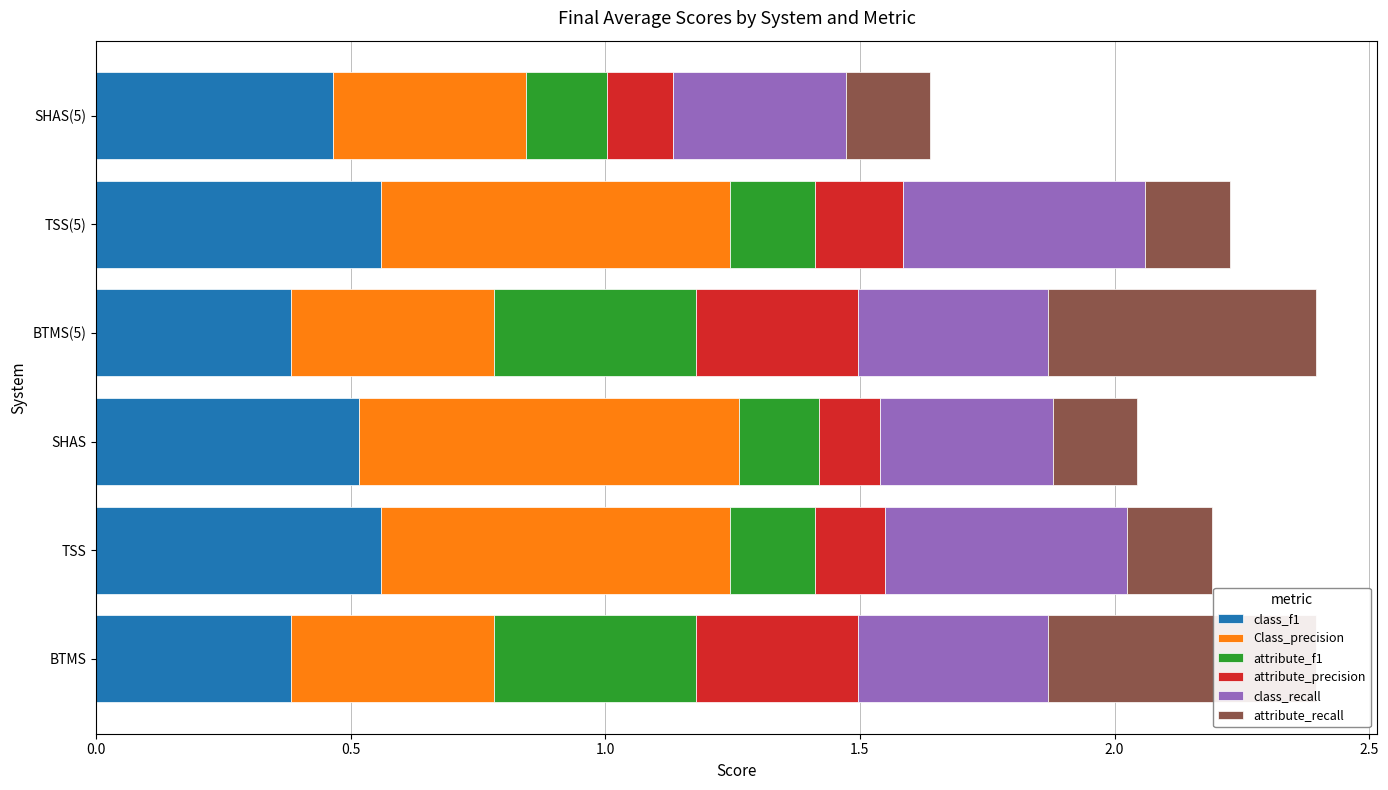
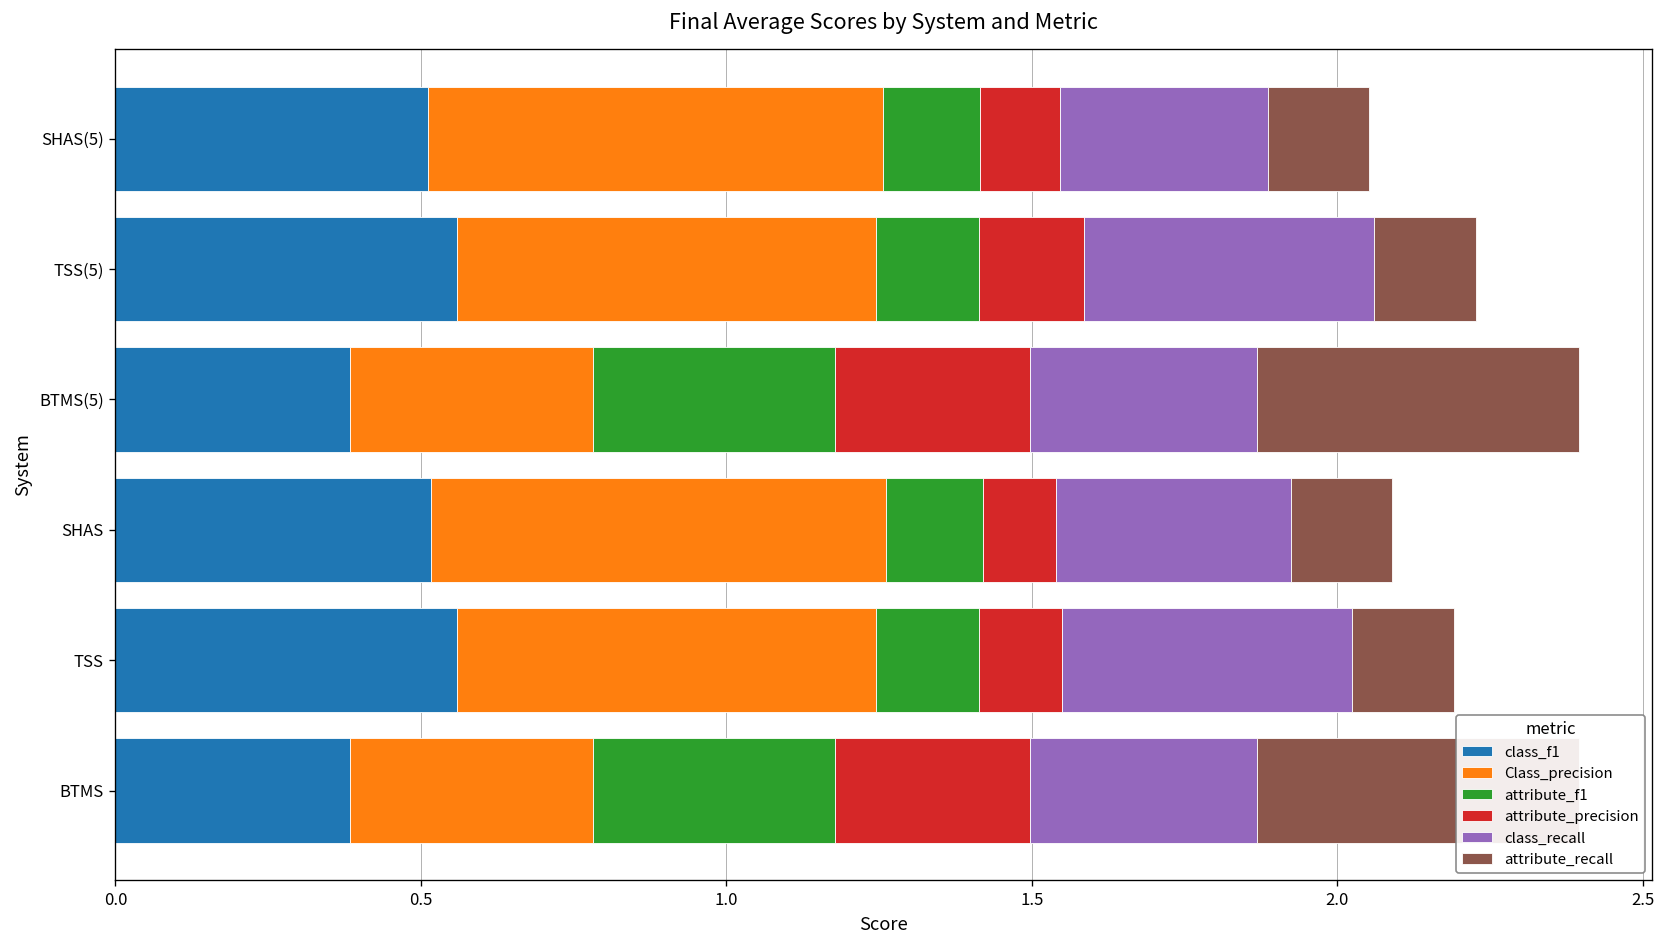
  {
    "class_f1": {
-     "SHAS(5)": 0.47,
+     "SHAS(5)": 0.51,
      "TSS(5)": 0.56,
      "BTMS(5)": 0.38,
      "SHAS": 0.52,
      "TSS": 0.56,
      "BTMS": 0.38
    },
    "Class_precision": {
-     "SHAS(5)": 0.38,
+     "SHAS(5)": 0.74,
      "TSS(5)": 0.69,
      "BTMS(5)": 0.40,
      "SHAS": 0.74,
      "TSS": 0.69,
      "BTMS": 0.40
    },
    "attribute_f1": {
      "SHAS(5)": 0.16,
      "TSS(5)": 0.17,
      "BTMS(5)": 0.40,
      "SHAS": 0.16,
      "TSS": 0.17,
      "BTMS": 0.40
    },
    "attribute_precision": {
      "SHAS(5)": 0.13,
      "TSS(5)": 0.17,
      "BTMS(5)": 0.32,
      "SHAS": 0.12,
      "TSS": 0.14,
      "BTMS": 0.32
    },
    "class_recall": {
      "SHAS(5)": 0.34,
      "TSS(5)": 0.48,
      "BTMS(5)": 0.37,
-     "SHAS": 0.34,
+     "SHAS": 0.38,
      "TSS": 0.48,
      "BTMS": 0.37
    },
    "attribute_recall": {
      "SHAS(5)": 0.17,
      "TSS(5)": 0.17,
      "BTMS(5)": 0.53,
      "SHAS": 0.17,
      "TSS": 0.17
    }
  }
